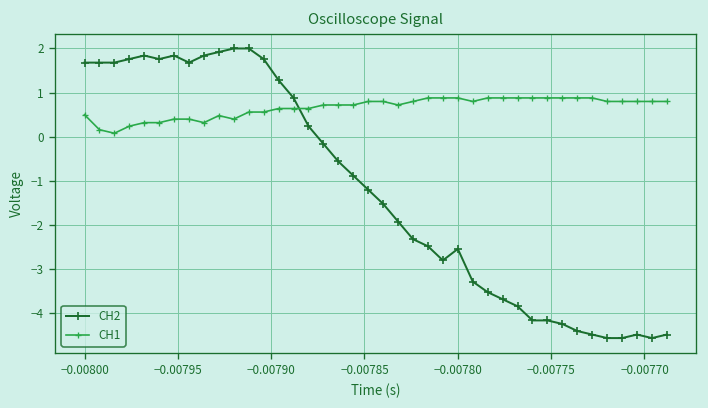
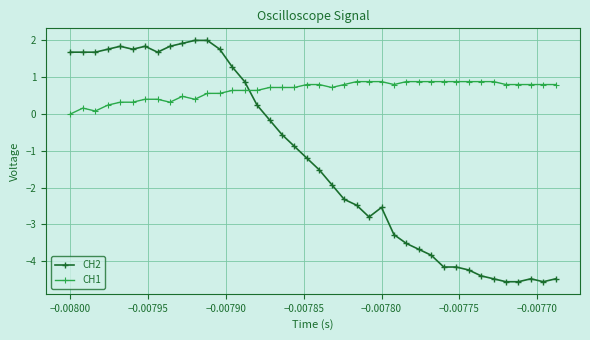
  {
    "CH2": {
      "−0.00800": 1.7,
      "−0.00780": -2.5
    },
    "CH1": {
-     "−0.00800": 0.5,
+     "−0.00800": 0.0,
      "−0.00780": 0.9
    }
  }
